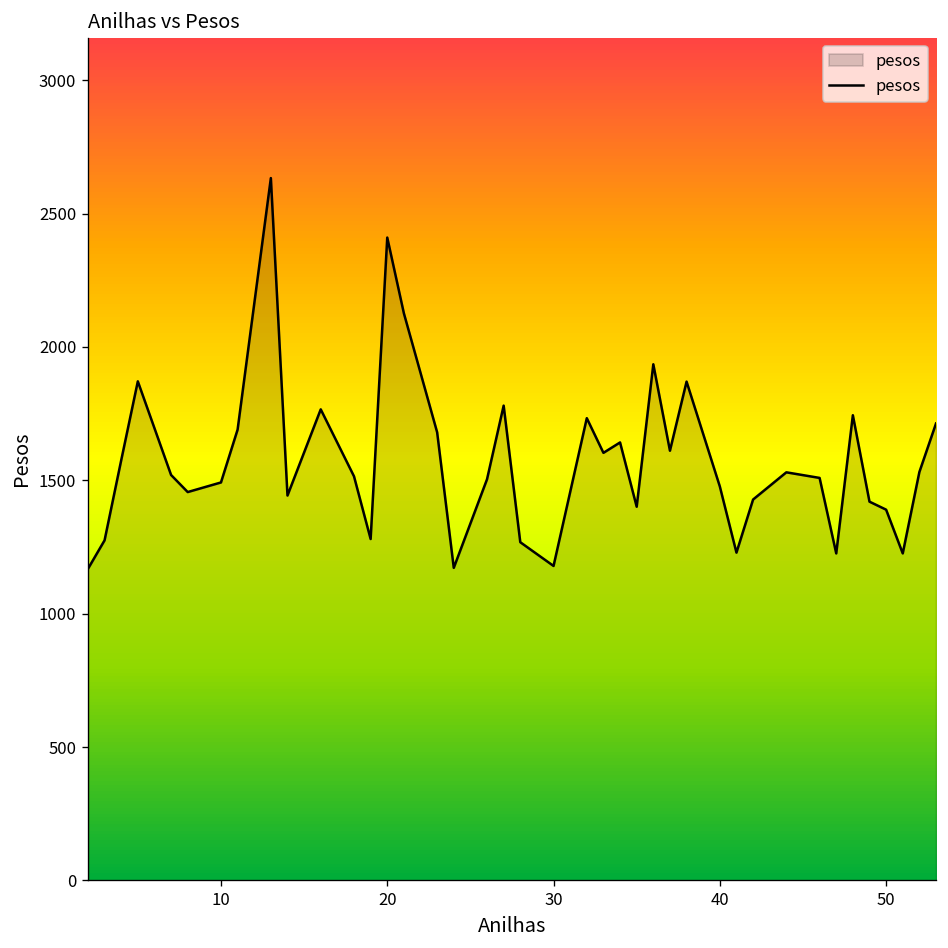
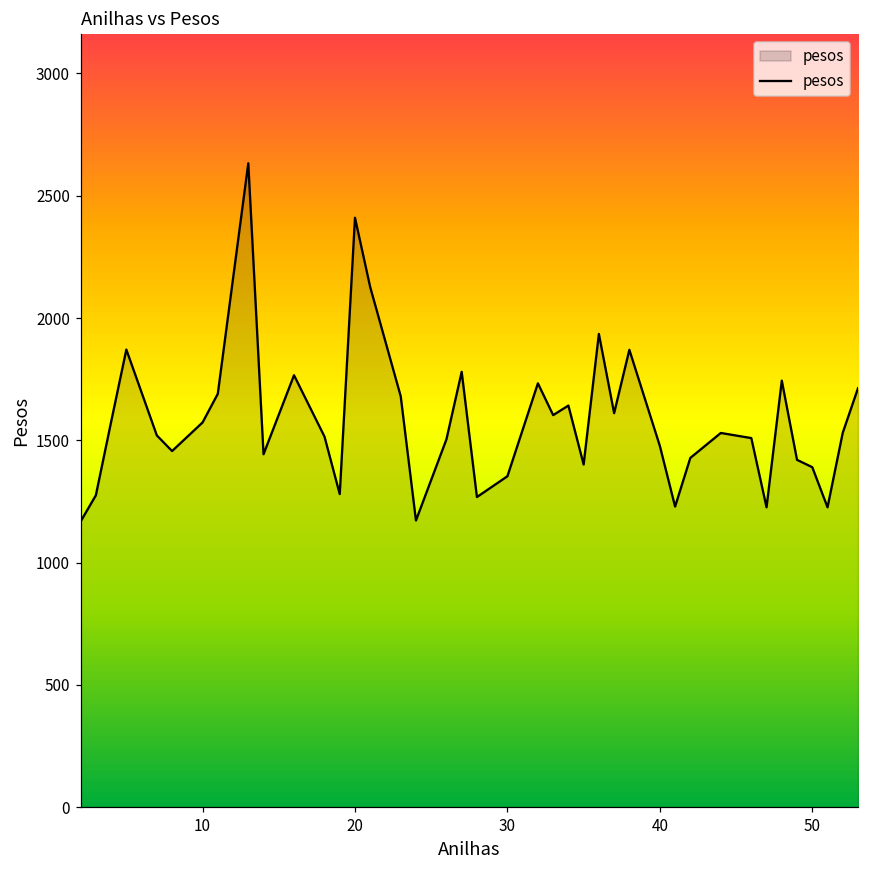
  {
-   "10": 1490,
+   "10": 1570,
    "20": 2410,
-   "30": 1180,
+   "30": 1350,
    "40": 1480,
    "50": 1390
  }
